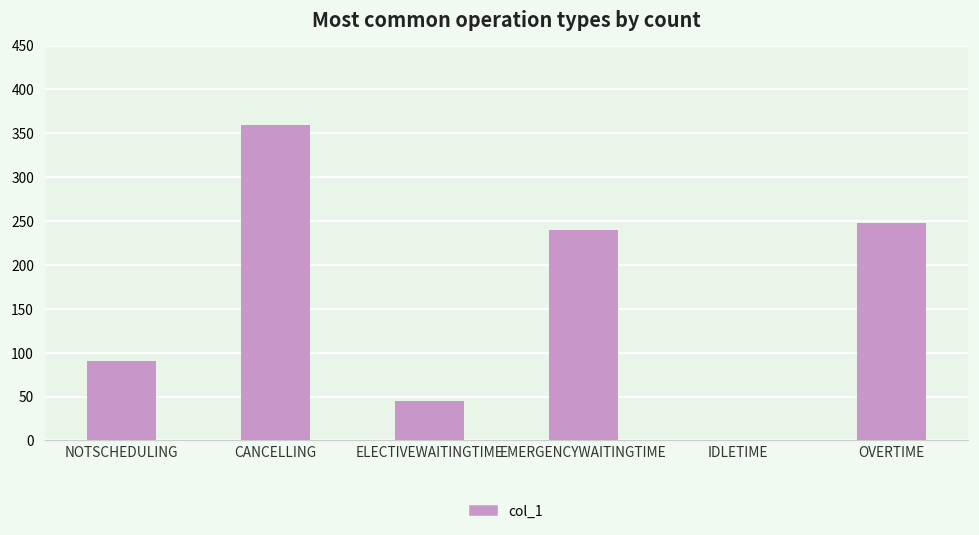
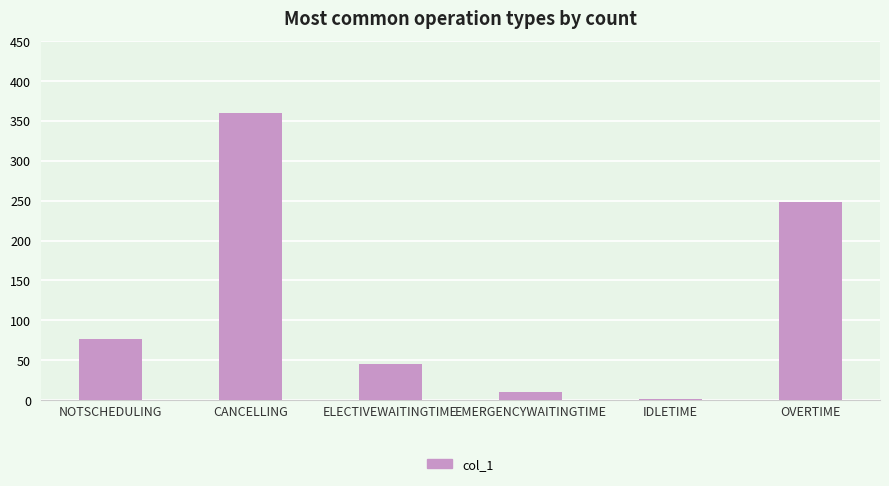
  {
-   "NOTSCHEDULING": 90,
+   "NOTSCHEDULING": 80,
    "CANCELLING": 360,
    "ELECTIVEWAITINGTIME": 50,
-   "EMERGENCYWAITINGTIME": 240,
+   "EMERGENCYWAITINGTIME": 10,
    "OVERTIME": 250
  }
